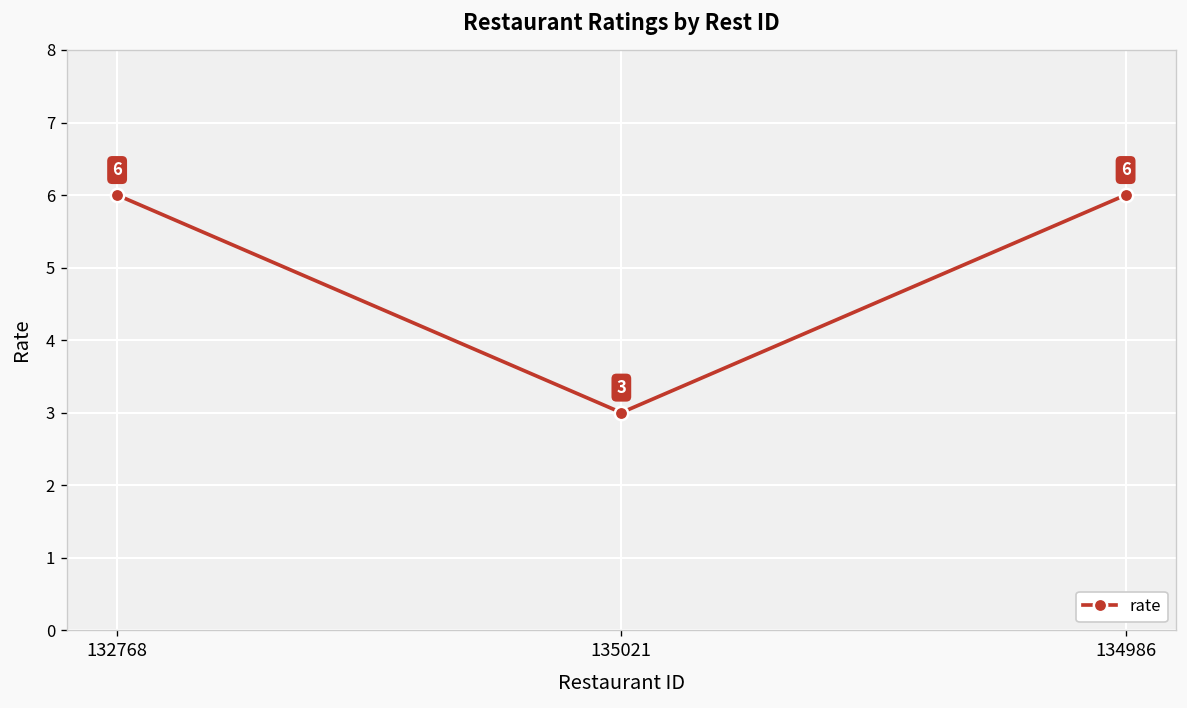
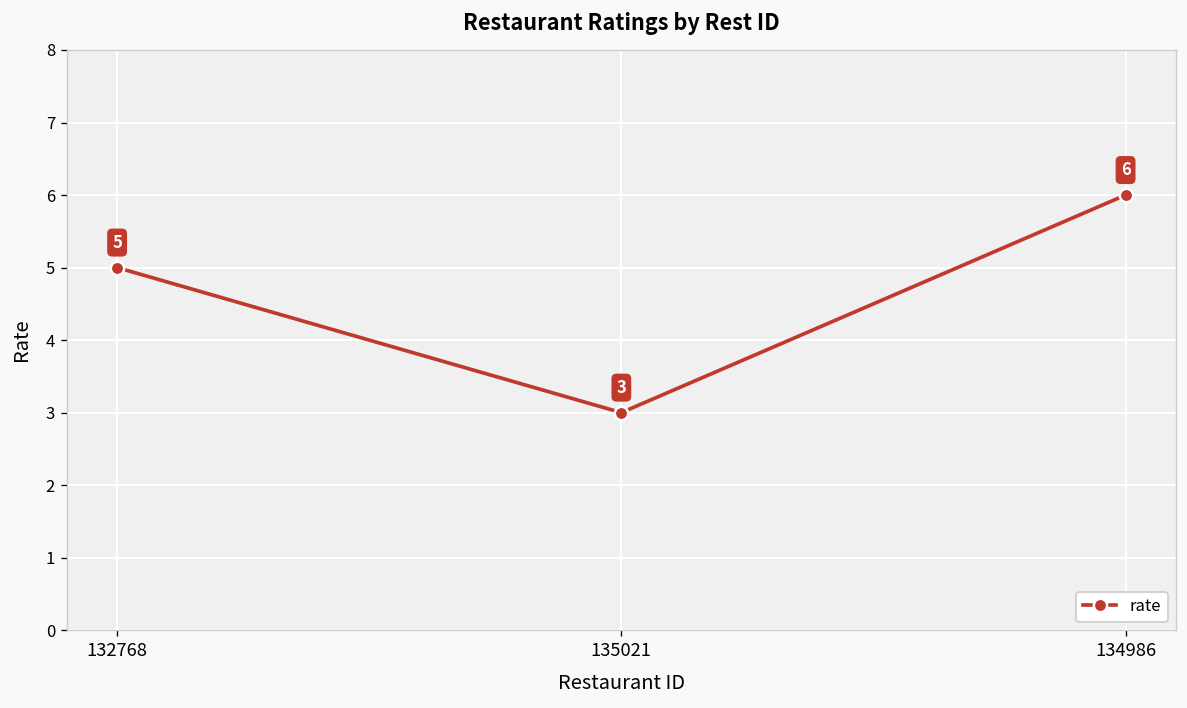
  {
-   "132768": 6
+   "132768": 5
  }
